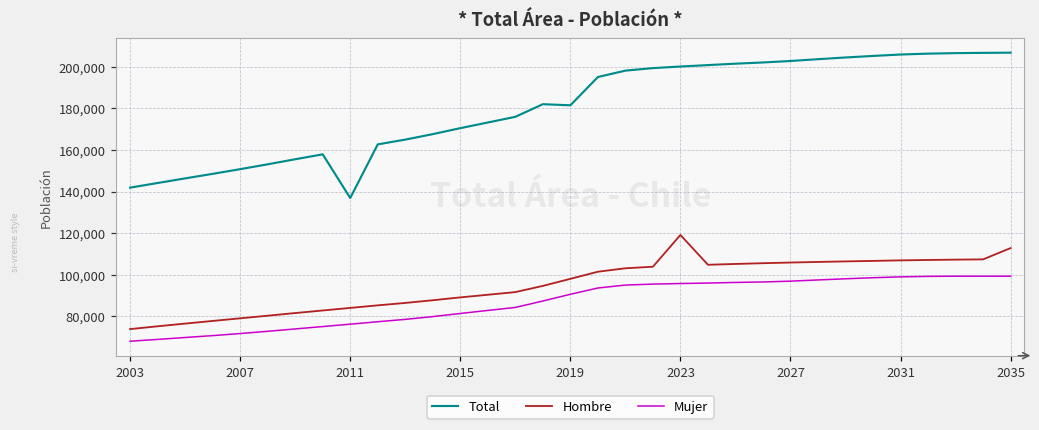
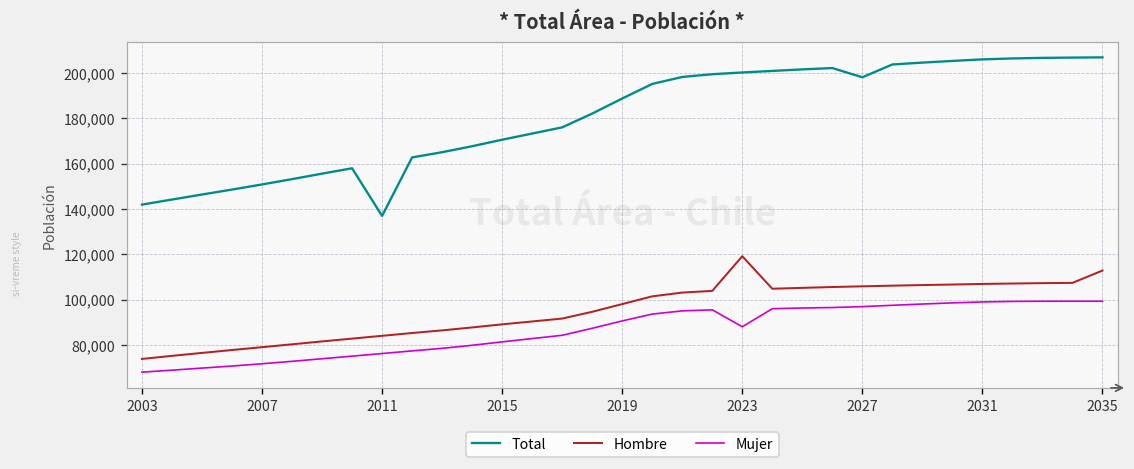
  {
    "Total": {
      "2003": "142,000",
      "2007": "151,000",
      "2011": "137,000",
      "2015": "171,000",
-     "2019": "182,000",
+     "2019": "189,000",
      "2023": "200,000",
-     "2027": "203,000",
+     "2027": "198,000",
      "2031": "206,000",
      "2035": "207,000"
    },
    "Hombre": {
      "2003": "74,000",
      "2007": "79,000",
      "2011": "84,000",
      "2015": "89,000",
      "2019": "98,000",
      "2023": "119,000",
      "2027": "106,000",
      "2031": "107,000",
      "2035": "113,000"
    },
    "Mujer": {
      "2003": "68,000",
      "2007": "72,000",
      "2011": "76,000",
      "2015": "81,000",
      "2019": "91,000",
-     "2023": "96,000",
+     "2023": "88,000",
      "2027": "97,000",
      "2031": "99,000",
      "2035": "99,000"
    }
  }
